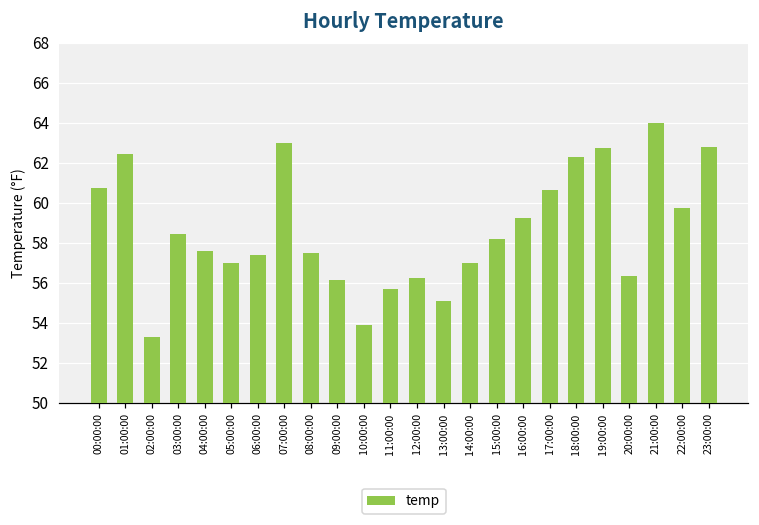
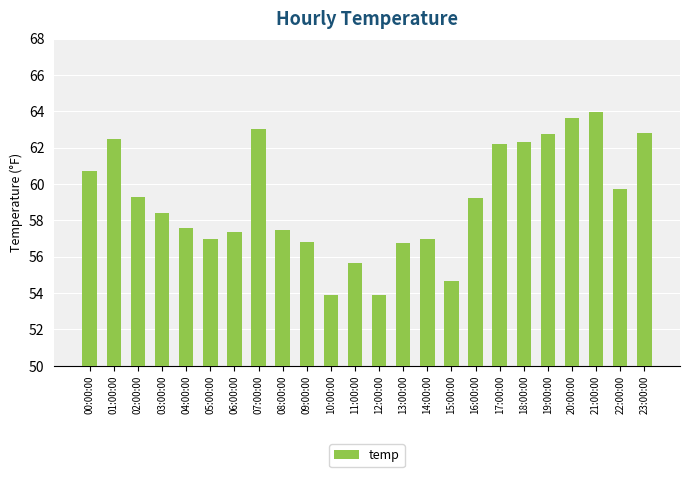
  {
    "00:00:00": 60.7,
    "01:00:00": 62.5,
-   "02:00:00": 53.3,
+   "02:00:00": 59.3,
    "03:00:00": 58.4,
    "04:00:00": 57.6,
    "05:00:00": 57.0,
    "06:00:00": 57.4,
    "07:00:00": 63.0,
    "08:00:00": 57.5,
-   "09:00:00": 56.1,
+   "09:00:00": 56.8,
    "10:00:00": 53.9,
    "11:00:00": 55.7,
-   "12:00:00": 56.2,
-   "13:00:00": 55.1,
+   "12:00:00": 53.9,
+   "13:00:00": 56.8,
    "14:00:00": 57.0,
-   "15:00:00": 58.2,
+   "15:00:00": 54.7,
    "16:00:00": 59.3,
-   "17:00:00": 60.6,
+   "17:00:00": 62.2,
    "18:00:00": 62.3,
    "19:00:00": 62.7,
-   "20:00:00": 56.3,
+   "20:00:00": 63.7,
    "21:00:00": 64.0,
    "22:00:00": 59.7,
    "23:00:00": 62.8
  }
